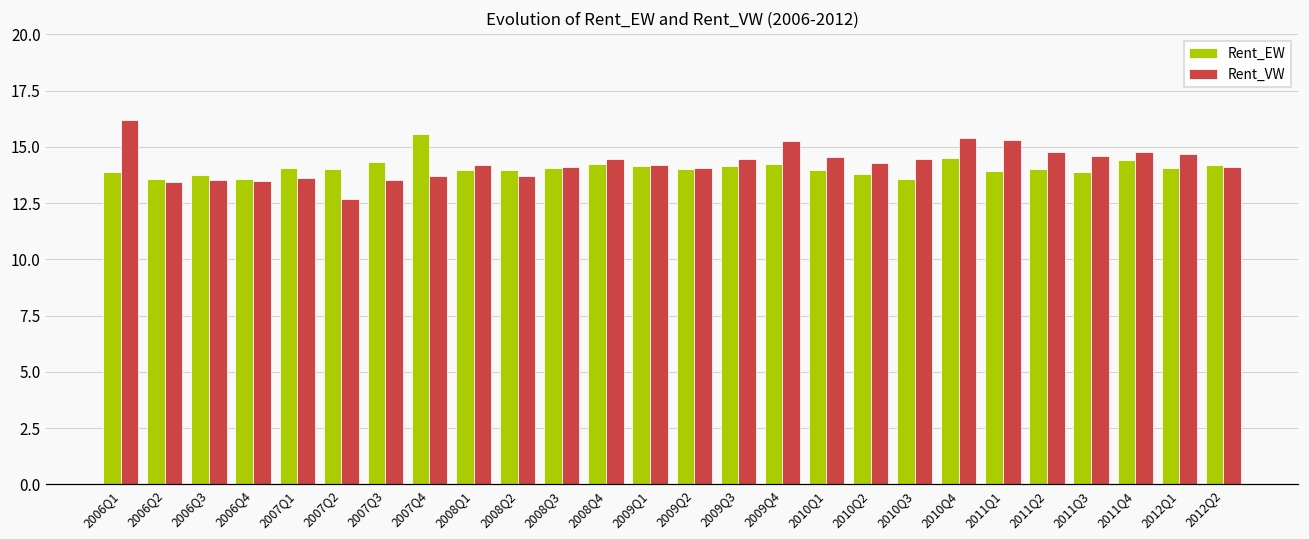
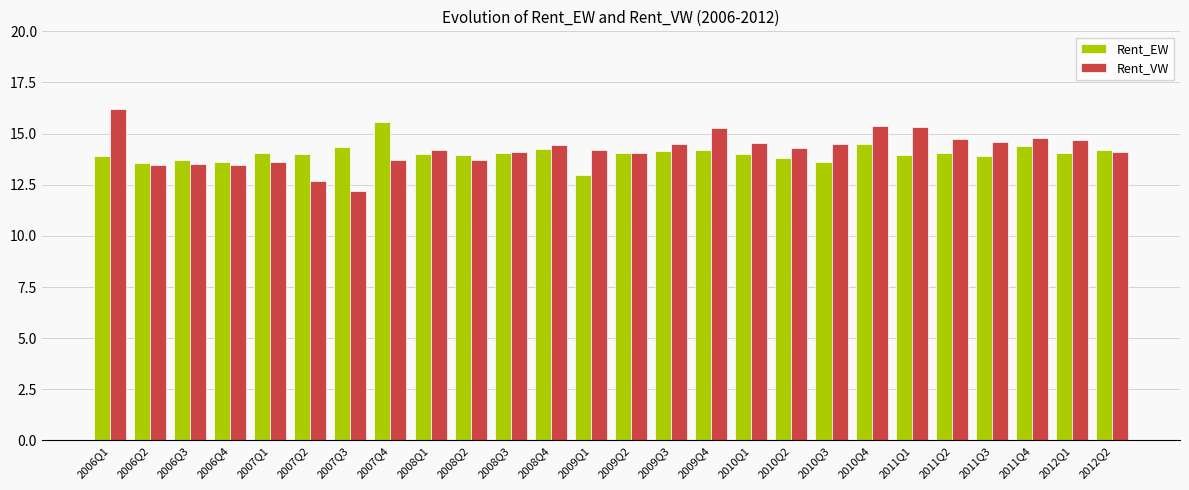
  {
    "Rent_EW": {
      "2006Q1": 13.9,
      "2006Q2": 13.6,
      "2006Q3": 13.7,
      "2006Q4": 13.6,
      "2007Q1": 14.1,
      "2007Q2": 14.0,
      "2007Q3": 14.3,
      "2007Q4": 15.6,
      "2008Q1": 14.0,
      "2008Q2": 14.0,
      "2008Q3": 14.0,
      "2008Q4": 14.3,
-     "2009Q1": 14.1,
+     "2009Q1": 13.0,
      "2009Q2": 14.0,
      "2009Q3": 14.1,
      "2009Q4": 14.2,
      "2010Q1": 14.0,
      "2010Q2": 13.8,
      "2010Q3": 13.6,
      "2010Q4": 14.5,
      "2011Q1": 13.9,
      "2011Q2": 14.0,
      "2011Q3": 13.9,
      "2011Q4": 14.4,
      "2012Q1": 14.1,
      "2012Q2": 14.2
    },
    "Rent_VW": {
      "2006Q1": 16.2,
      "2006Q2": 13.5,
      "2006Q3": 13.5,
      "2006Q4": 13.5,
      "2007Q1": 13.6,
      "2007Q2": 12.7,
-     "2007Q3": 13.5,
+     "2007Q3": 12.2,
      "2007Q4": 13.7,
      "2008Q1": 14.2,
      "2008Q2": 13.7,
      "2008Q3": 14.1,
      "2008Q4": 14.5,
      "2009Q1": 14.2,
      "2009Q2": 14.0,
      "2009Q3": 14.5,
      "2009Q4": 15.3,
      "2010Q1": 14.5,
      "2010Q2": 14.3,
      "2010Q3": 14.5,
      "2010Q4": 15.4,
      "2011Q1": 15.3,
      "2011Q2": 14.8,
      "2011Q3": 14.6,
      "2011Q4": 14.8,
      "2012Q1": 14.7,
      "2012Q2": 14.1
    }
  }
